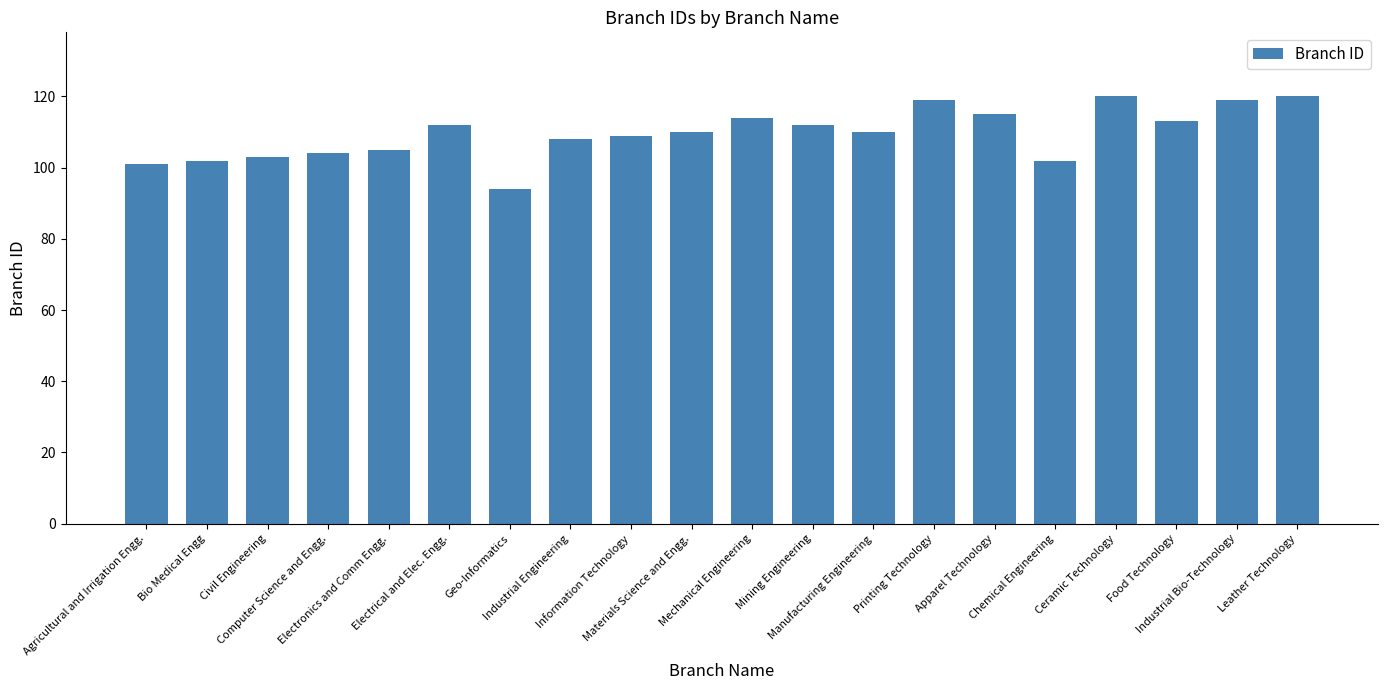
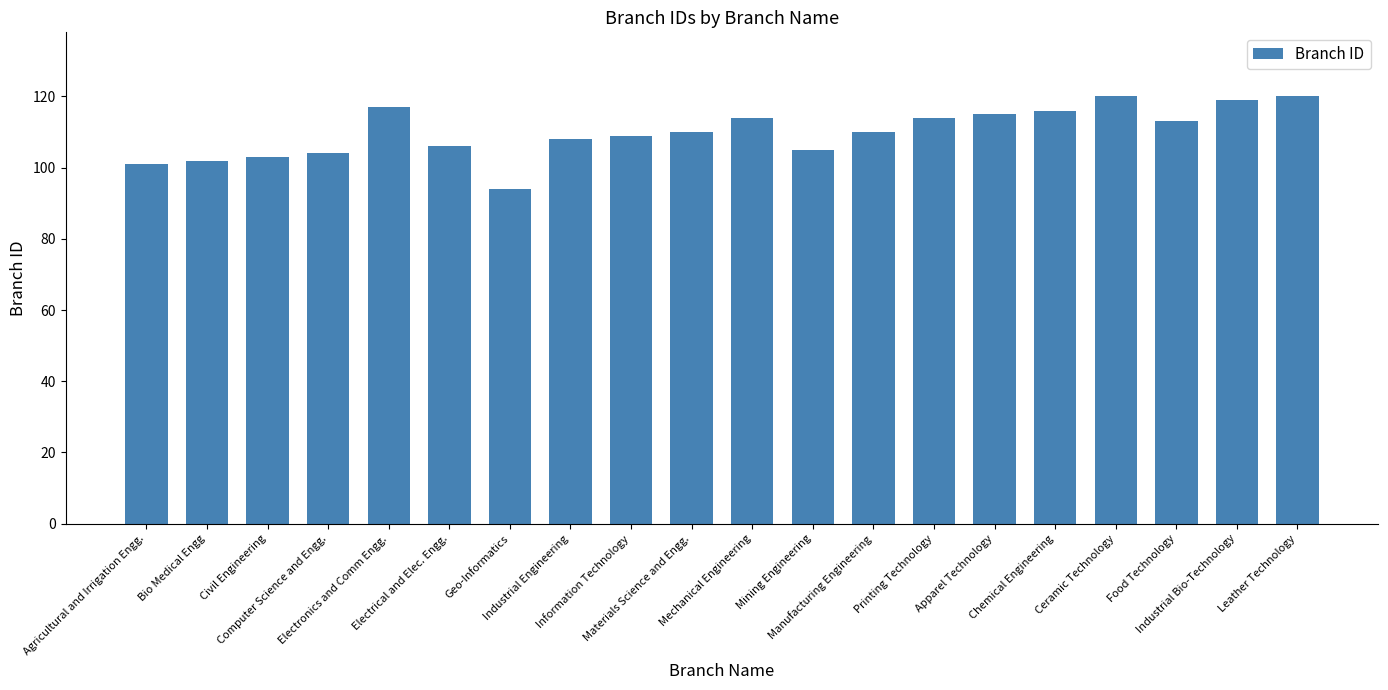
  {
    "Agricultural and Irrigation Engg.": 101,
    "Bio Medical Engg": 102,
    "Civil Engineering": 103,
    "Computer Science and Engg.": 104,
-   "Electronics and Comm Engg.": 105,
-   "Electrical and Elec. Engg.": 112,
+   "Electronics and Comm Engg.": 117,
+   "Electrical and Elec. Engg.": 106,
    "Geo-Informatics": 94,
    "Industrial Engineering": 108,
    "Information Technology": 109,
    "Materials Science and Engg.": 110,
    "Mechanical Engineering": 114,
-   "Mining Engineering": 112,
+   "Mining Engineering": 105,
    "Manufacturing Engineering": 110,
-   "Printing Technology": 119,
+   "Printing Technology": 114,
    "Apparel Technology": 115,
-   "Chemical Engineering": 102,
+   "Chemical Engineering": 116,
    "Ceramic Technology": 120,
    "Food Technology": 113,
    "Industrial Bio-Technology": 119,
    "Leather Technology": 120
  }
